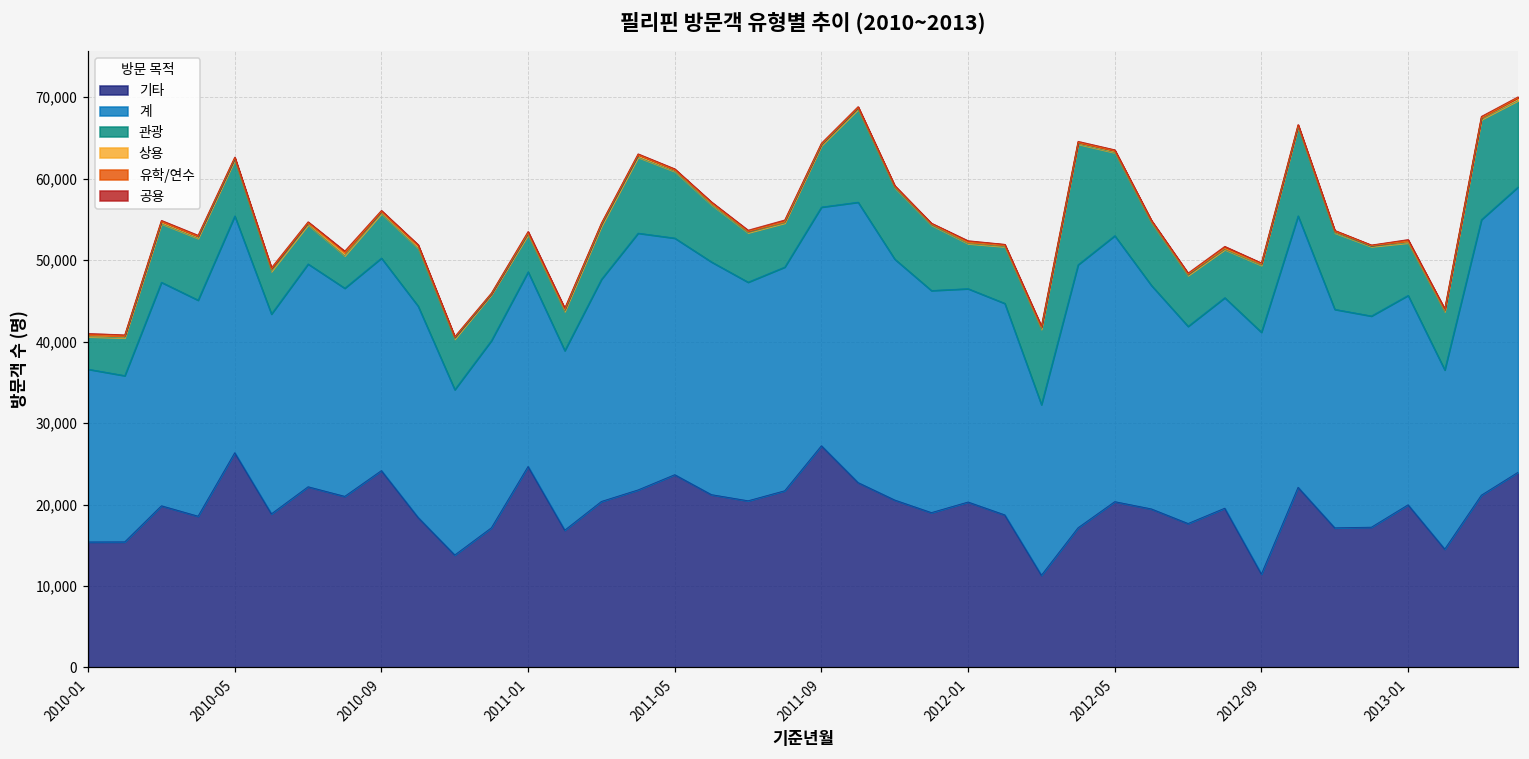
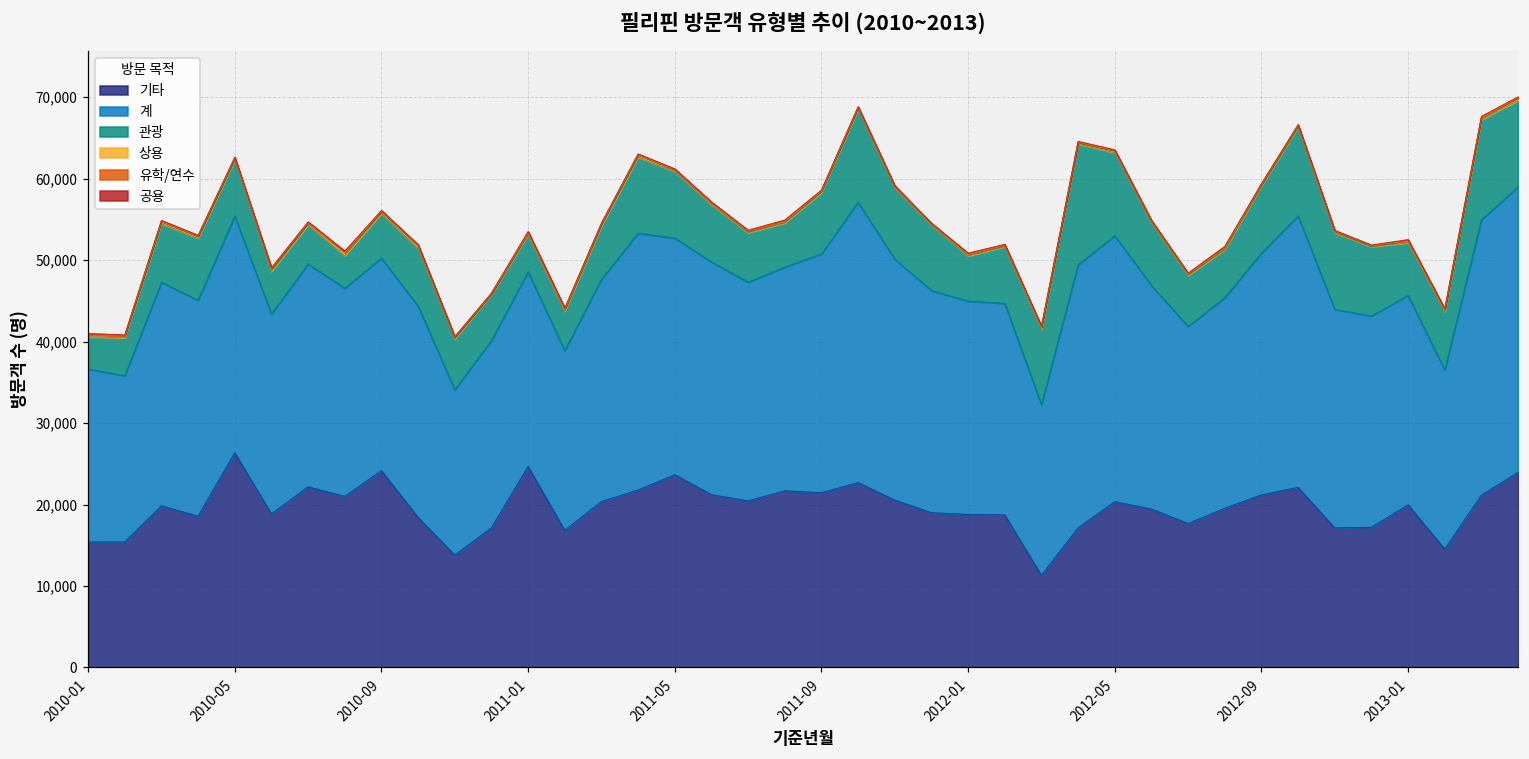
  {
    "기타": {
      "2010-01": "15,000",
      "2010-05": "26,000",
      "2010-09": "24,000",
      "2011-01": "25,000",
      "2011-05": "24,000",
-     "2011-09": "27,000",
-     "2012-01": "20,000",
+     "2011-09": "21,000",
+     "2012-01": "19,000",
      "2012-05": "20,000",
-     "2012-09": "11,000",
+     "2012-09": "21,000",
      "2013-01": "20,000"
    },
    "계": {
      "2010-01": "21,000",
      "2010-05": "29,000",
      "2010-09": "26,000",
      "2011-01": "24,000",
      "2011-05": "29,000",
      "2011-09": "29,000",
      "2012-01": "26,000",
      "2012-05": "33,000",
      "2012-09": "30,000",
      "2013-01": "26,000"
    }
  }
